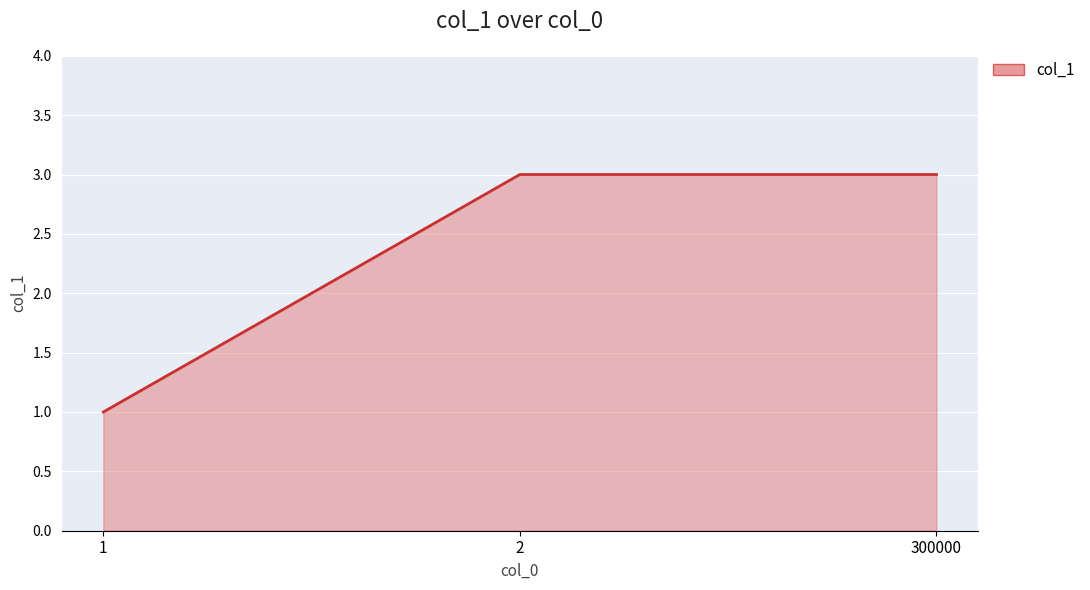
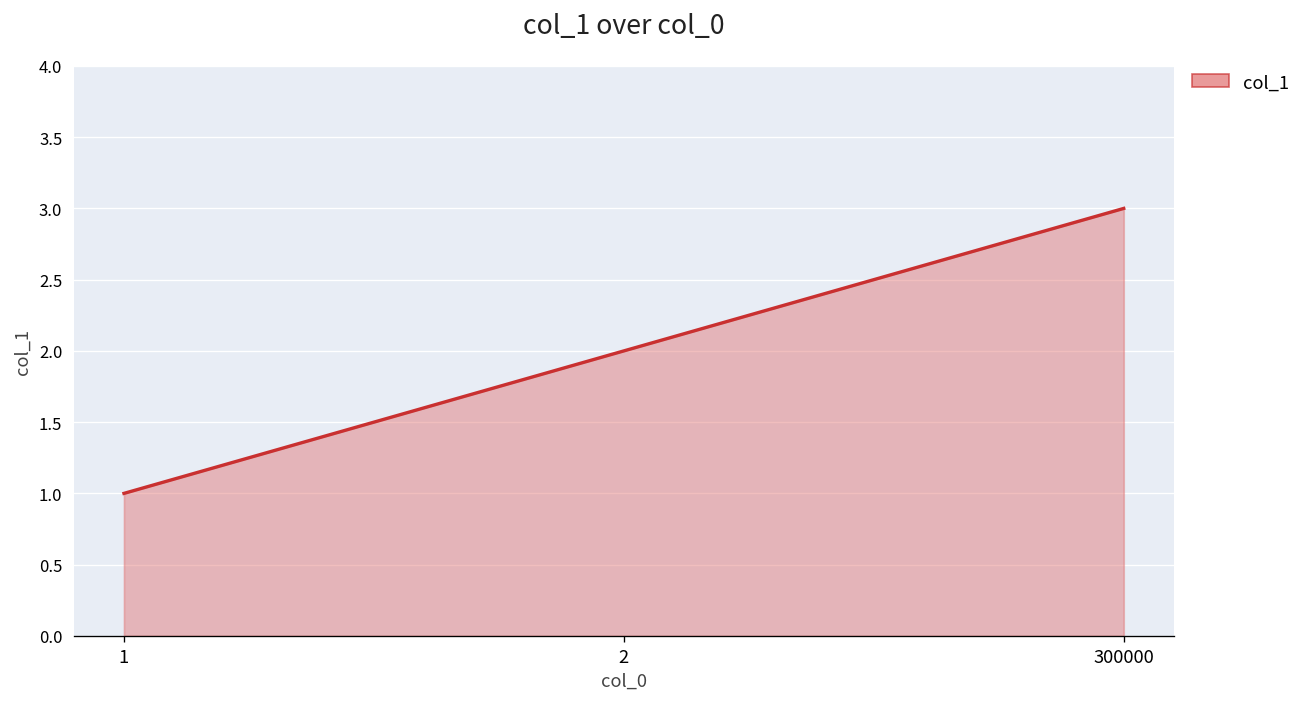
  {
    "1": 1,
-   "2": 3,
+   "2": 2,
    "300000": 3
  }
